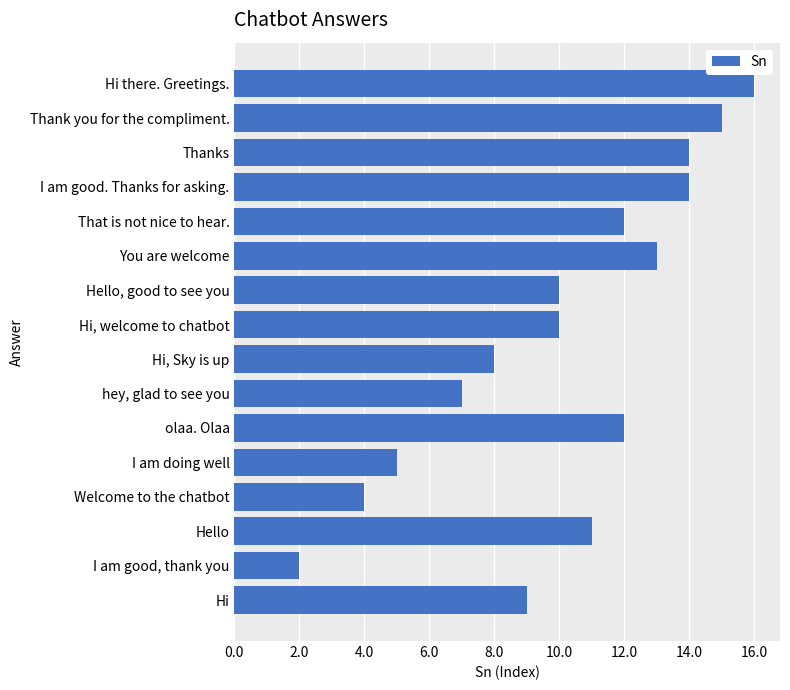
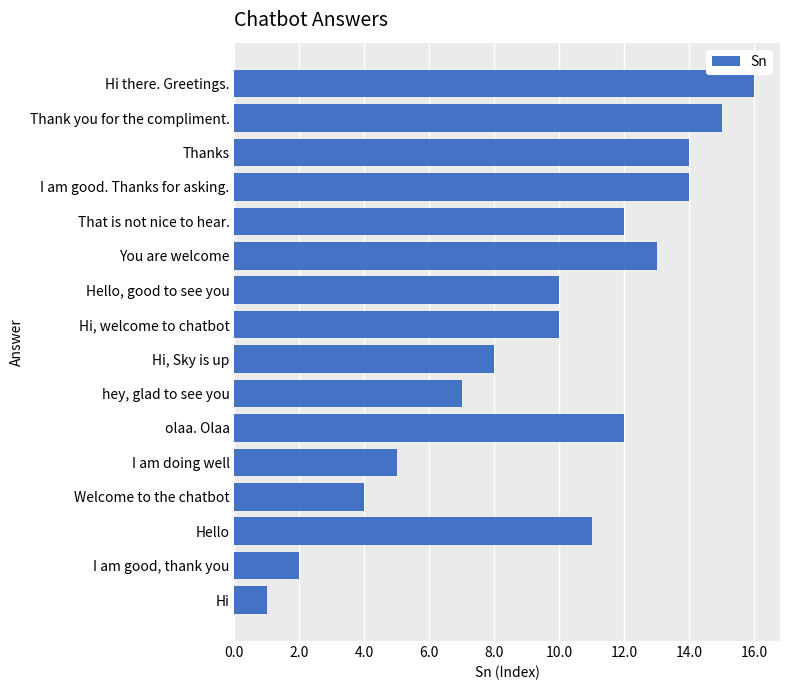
  {
    "Hi there. Greetings.": 16,
    "Thank you for the compliment.": 15,
    "Thanks": 14,
    "I am good. Thanks for asking.": 14,
    "That is not nice to hear.": 12,
    "You are welcome": 13,
    "Hello, good to see you": 10,
    "Hi, welcome to chatbot": 10,
    "Hi, Sky is up": 8,
    "hey, glad to see you": 7,
    "olaa. Olaa": 12,
    "I am doing well": 5,
    "Welcome to the chatbot": 4,
    "Hello": 11,
    "I am good, thank you": 2,
-   "Hi": 9
+   "Hi": 1
  }
